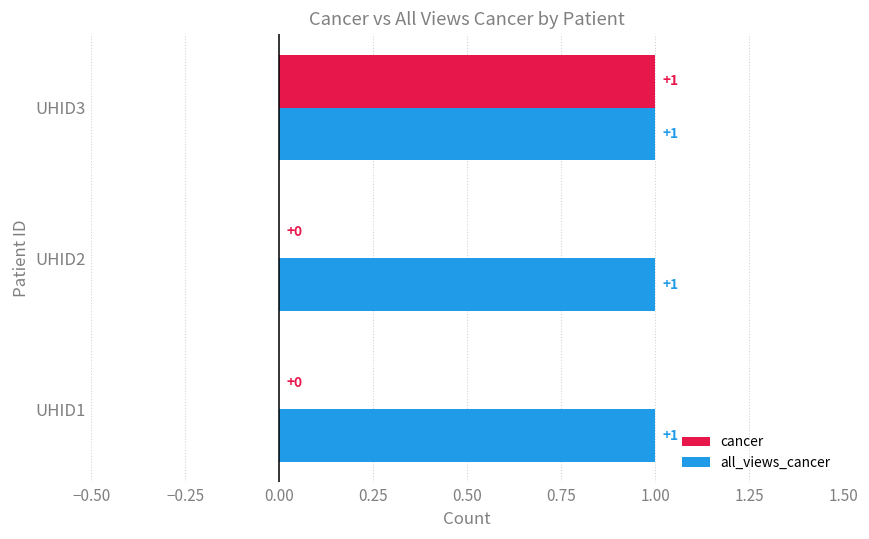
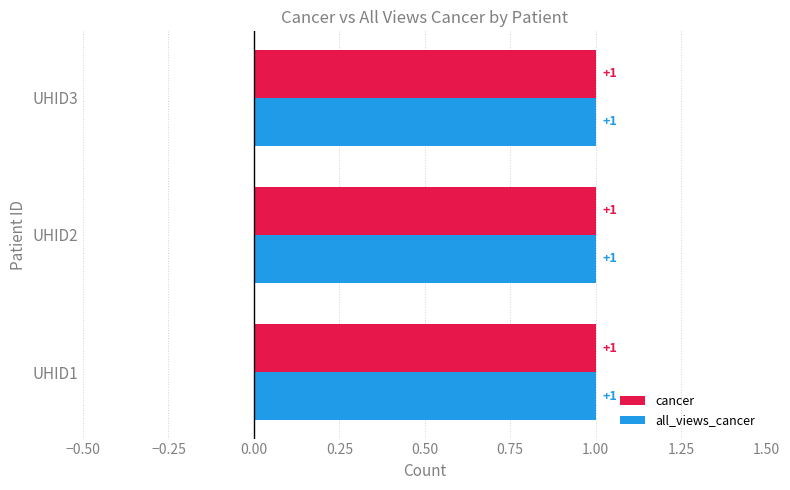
  {
    "cancer": {
      "UHID3": "+1",
-     "UHID2": "+0",
-     "UHID1": "+0"
+     "UHID2": "+1",
+     "UHID1": "+1"
    },
    "all_views_cancer": {
      "UHID3": "+1",
      "UHID2": "+1",
      "UHID1": "+1"
    }
  }
